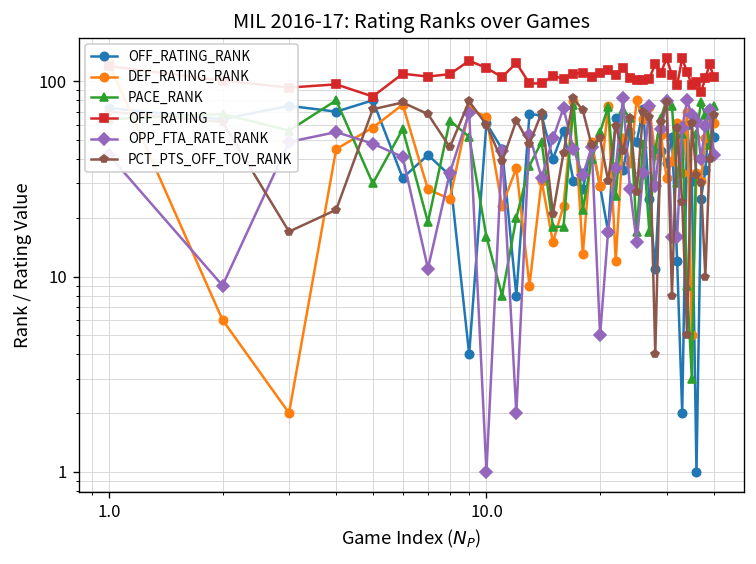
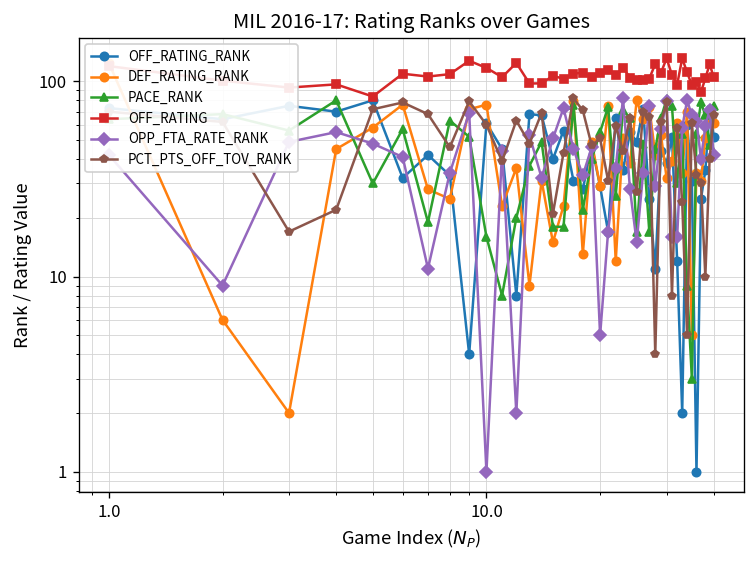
  {
    "DEF_RATING_RANK": {
-     "10.0": 66
+     "10.0": 80
    },
    "PACE_RANK": {
      "10.0": 16
    },
    "OFF_RATING": {
      "10.0": 120
    },
    "OPP_FTA_RATE_RANK": {
      "10.0": 1
    }
  }
